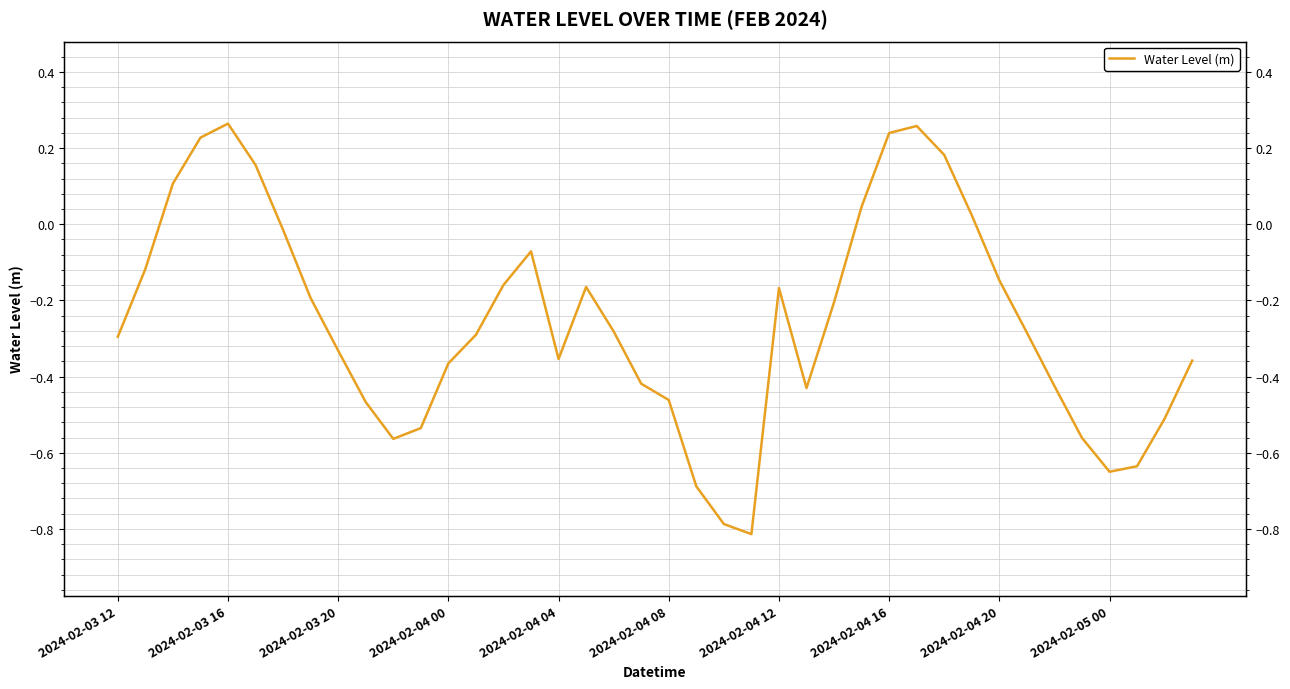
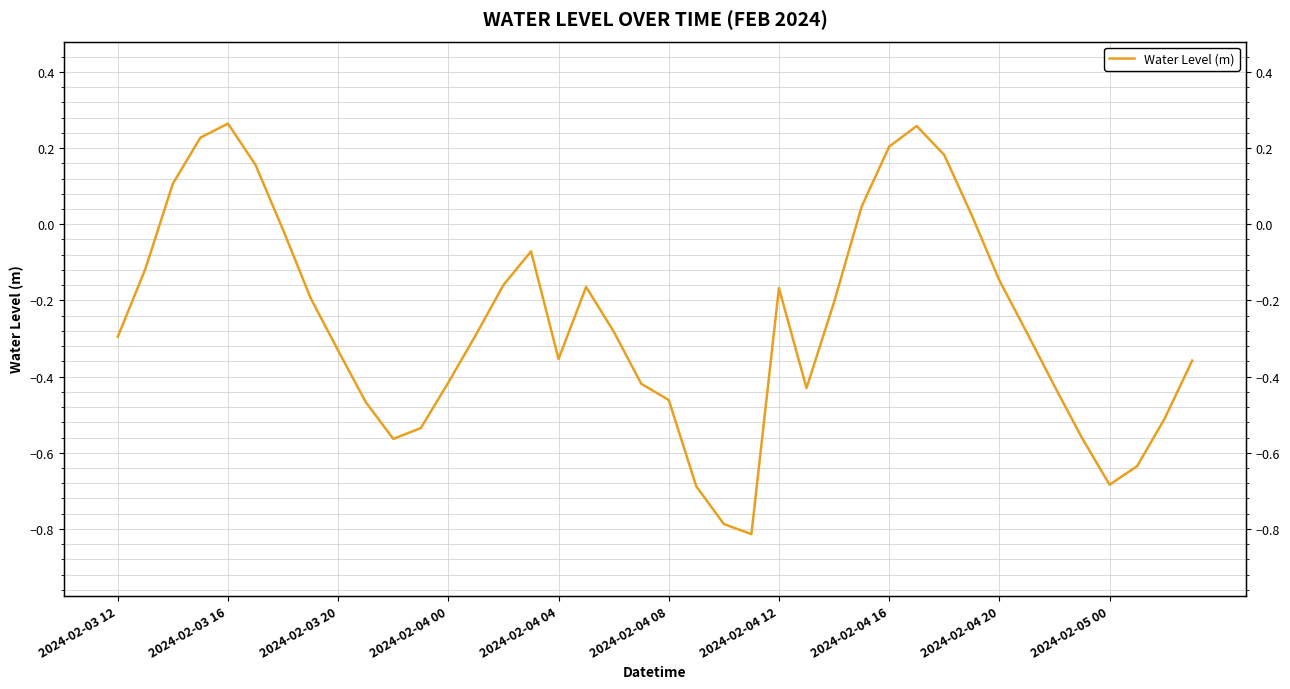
  {
    "2024-02-03 12": -0.30,
    "2024-02-03 16": 0.26,
    "2024-02-03 20": -0.33,
-   "2024-02-04 00": -0.37,
+   "2024-02-04 00": -0.42,
    "2024-02-04 04": -0.35,
    "2024-02-04 08": -0.46,
    "2024-02-04 12": -0.17,
-   "2024-02-04 16": 0.24,
+   "2024-02-04 16": 0.20,
    "2024-02-04 20": -0.15,
-   "2024-02-05 00": -0.65
+   "2024-02-05 00": -0.68
  }
